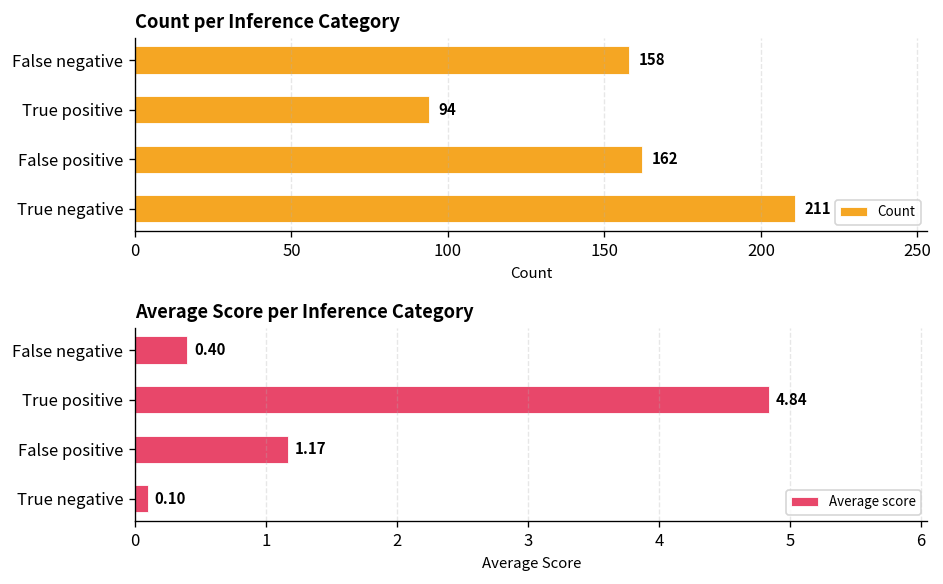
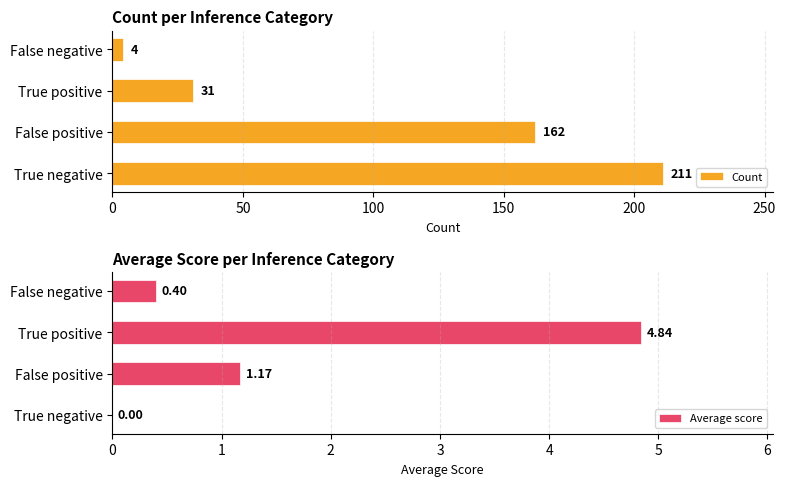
  {
    "Count per Inference Category": {
-     "False negative": 158,
-     "True positive": 94,
+     "False negative": 4,
+     "True positive": 31,
      "False positive": 162,
      "True negative": 211
    },
    "Average Score per Inference Category": {
      "False negative": 0.40,
      "True positive": 4.84,
      "False positive": 1.17,
-     "True negative": 0.10
+     "True negative": 0.00
    }
  }
